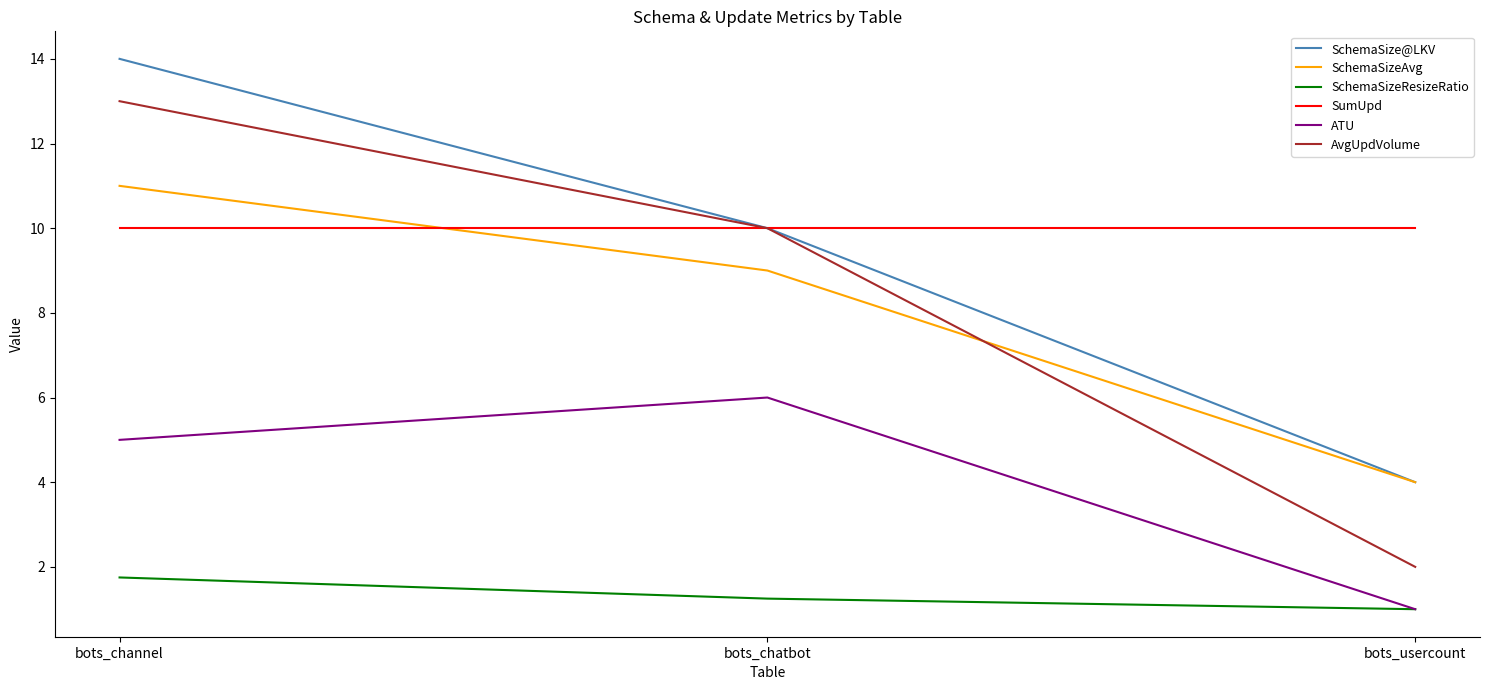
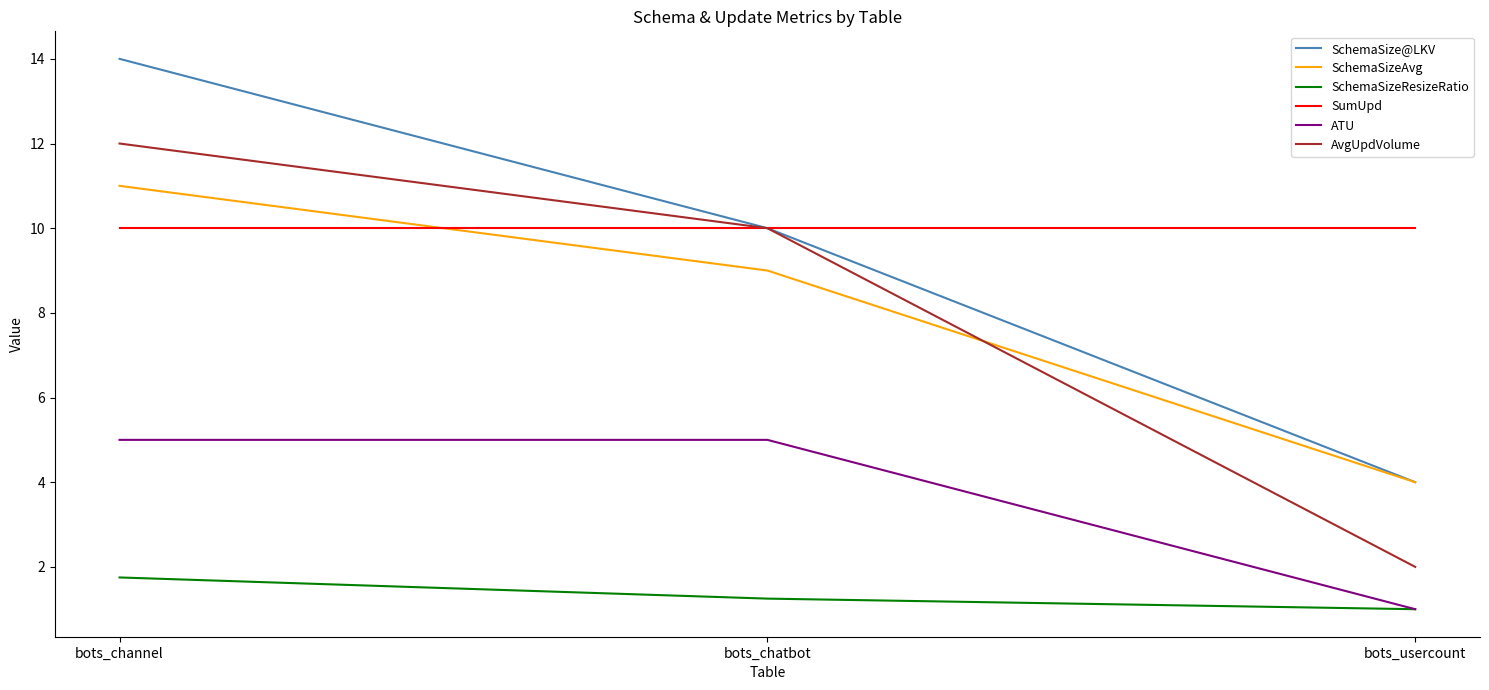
  {
    "SchemaSize@LKV": {
      "bots_channel": 14
    },
    "SchemaSizeAvg": {
      "bots_channel": 11,
      "bots_chatbot": 9
    },
    "SchemaSizeResizeRatio": {
      "bots_channel": 1.8,
      "bots_chatbot": 1.3
    },
    "SumUpd": {
      "bots_channel": 10,
      "bots_usercount": 10
    },
    "ATU": {
      "bots_channel": 5,
-     "bots_chatbot": 6
+     "bots_chatbot": 5
    },
    "AvgUpdVolume": {
-     "bots_channel": 13,
+     "bots_channel": 12,
      "bots_usercount": 2
    }
  }
